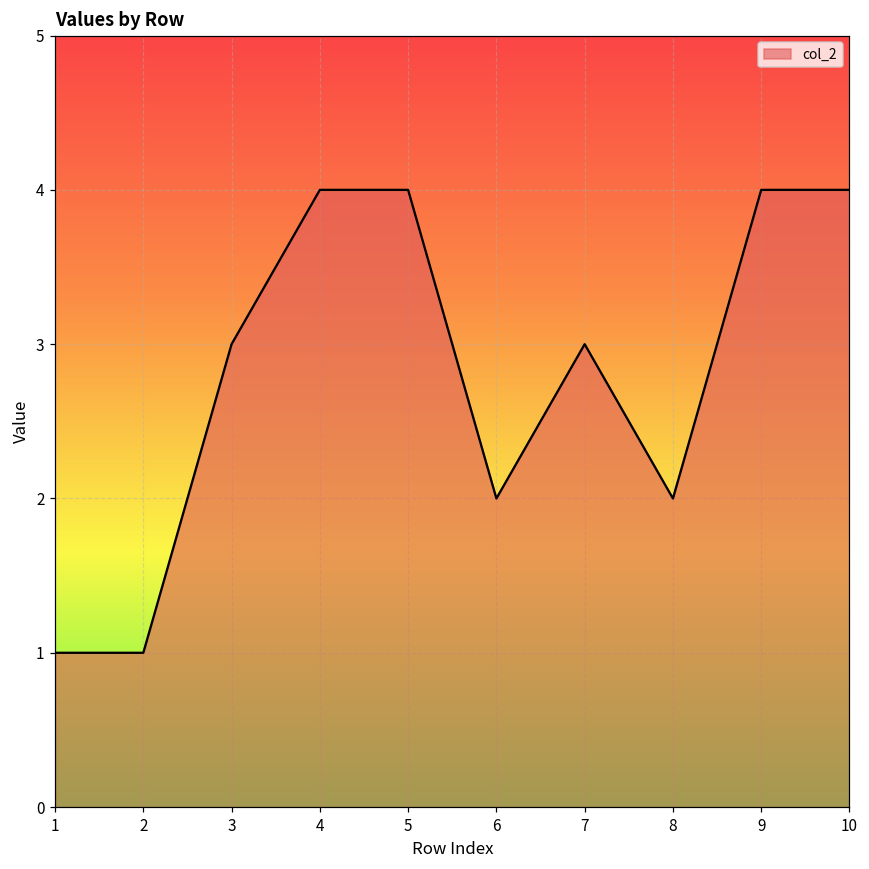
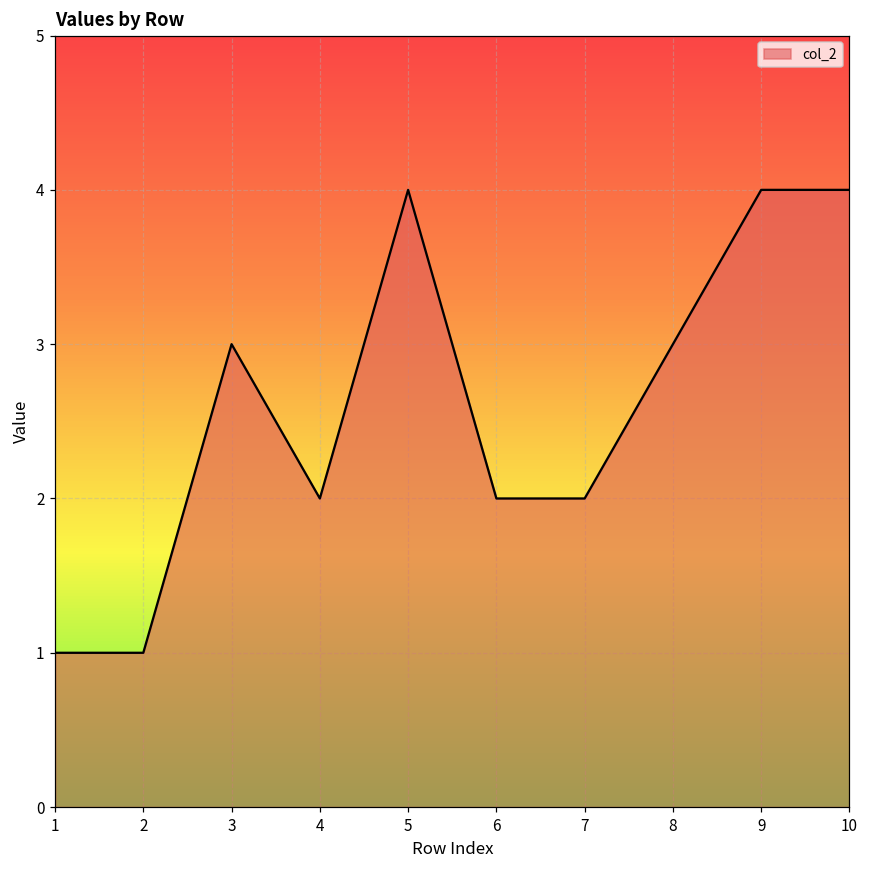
  {
    "1": 1,
    "2": 1,
    "3": 3,
-   "4": 4,
+   "4": 2,
    "5": 4,
    "6": 2,
-   "7": 3,
-   "8": 2,
+   "7": 2,
+   "8": 3,
    "9": 4,
    "10": 4
  }
